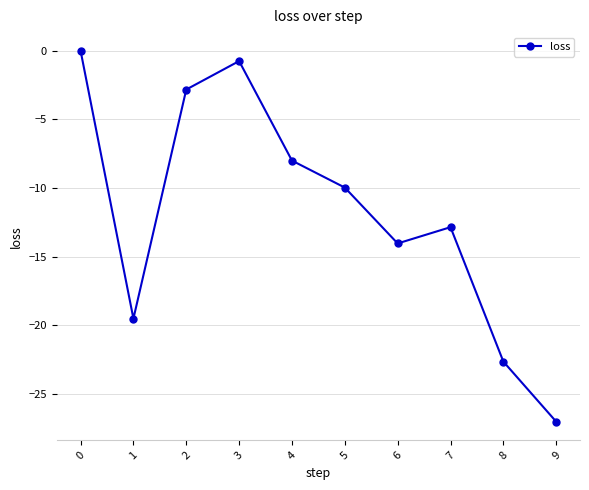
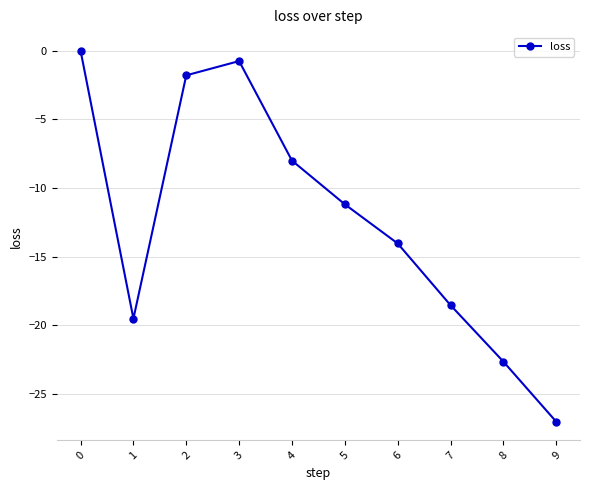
  {
    "0": 0.0,
    "1": -19.5,
-   "2": -2.8,
+   "2": -1.8,
    "3": -0.8,
    "4": -8.0,
-   "5": -10.0,
+   "5": -11.2,
    "6": -14.0,
-   "7": -12.8,
+   "7": -18.5,
    "8": -22.6,
    "9": -27.0
  }
